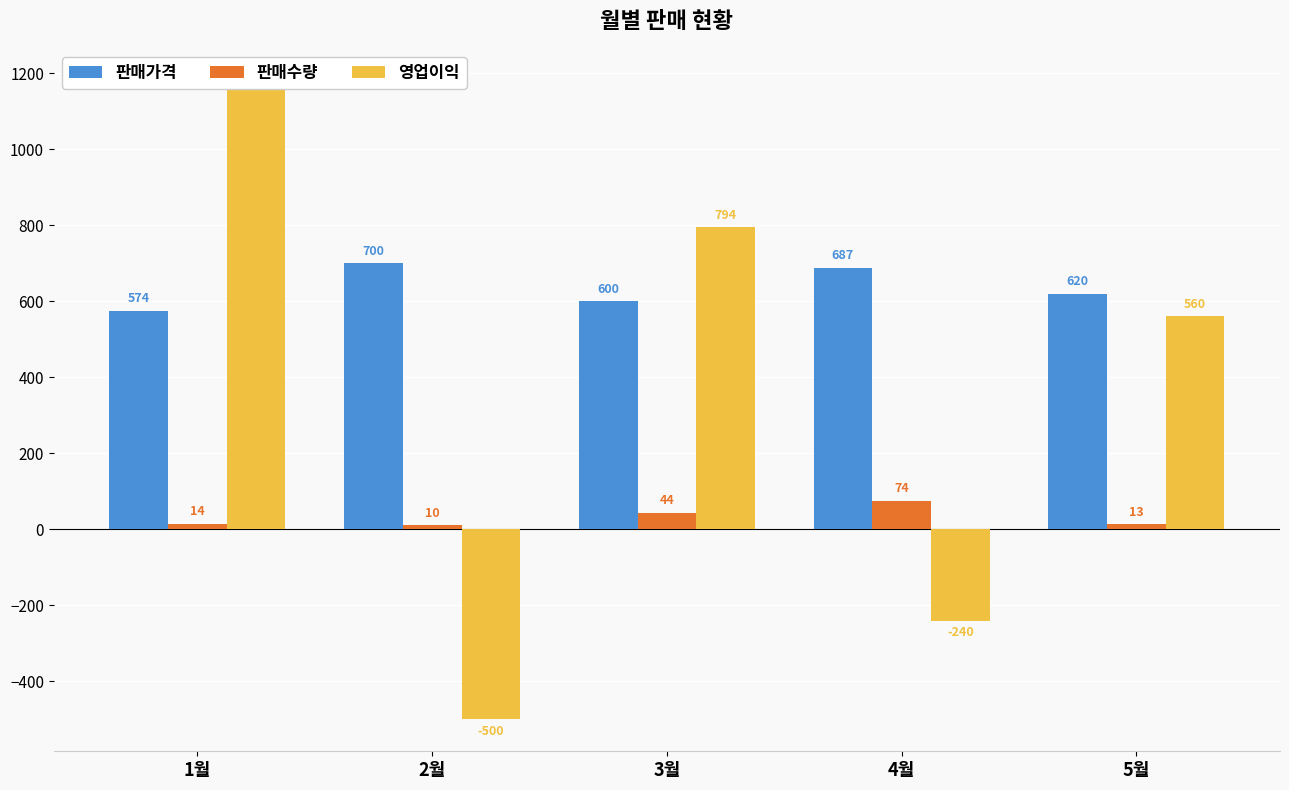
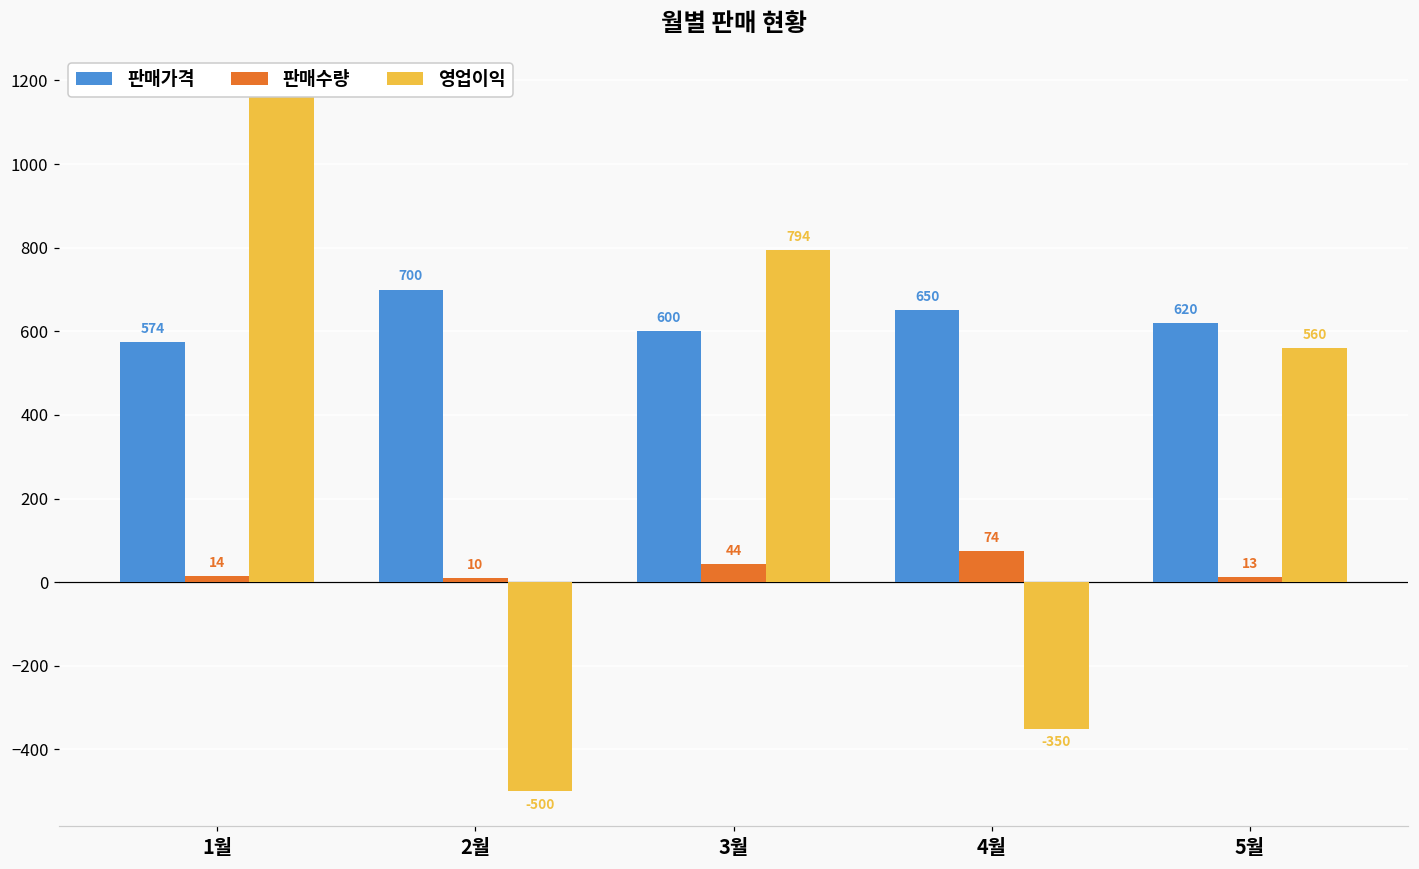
  {
    "판매가격": {
      "1월": 574,
      "2월": 700,
      "3월": 600,
-     "4월": 687,
+     "4월": 650,
      "5월": 620
    },
    "판매수량": {
      "1월": 14,
      "2월": 10,
      "3월": 44,
      "4월": 74,
      "5월": 13
    },
    "영업이익": {
      "2월": -500,
      "3월": 794,
-     "4월": -240,
+     "4월": -350,
      "5월": 560
    }
  }
